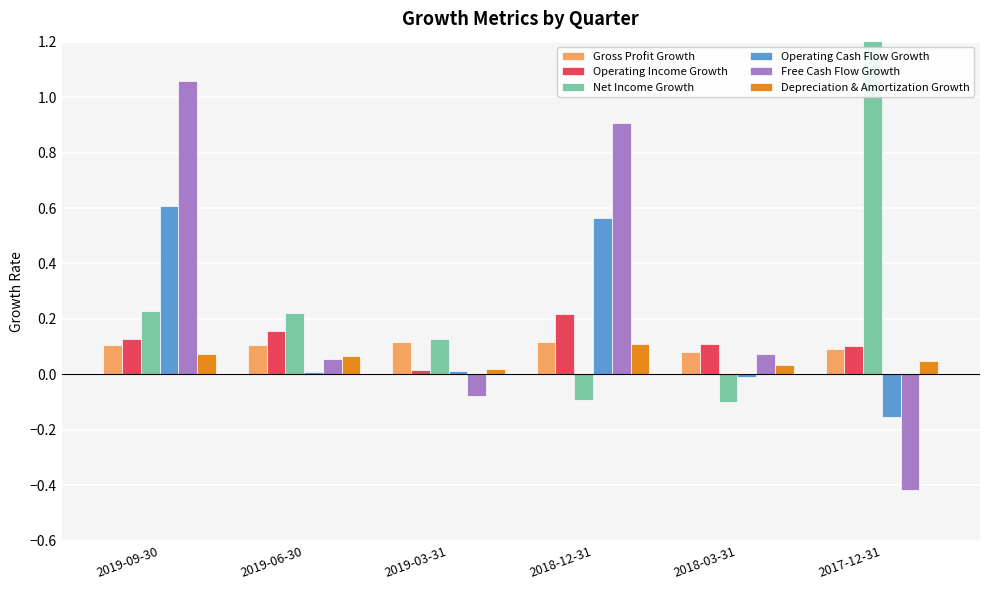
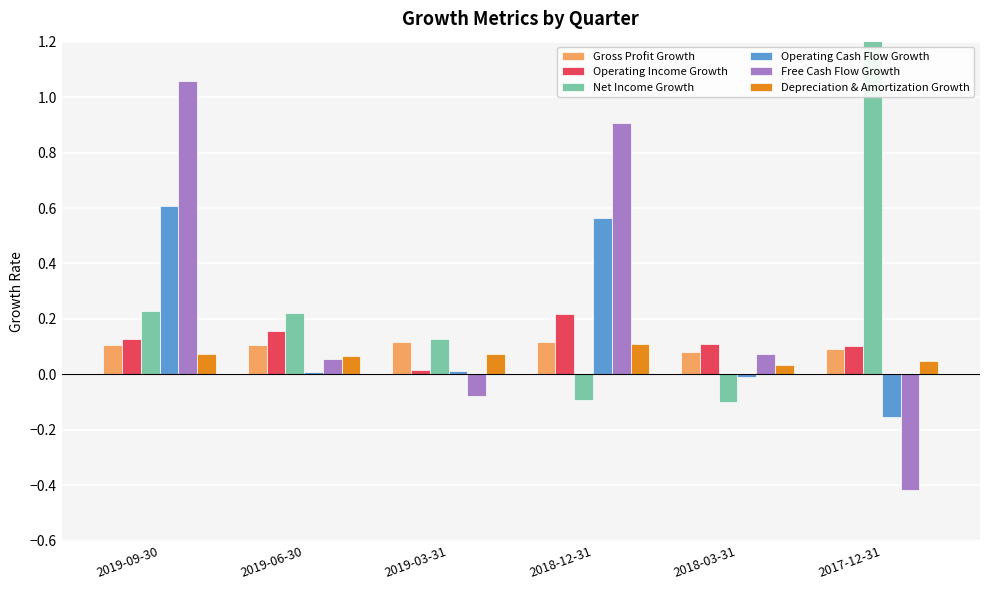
  {
    "Gross Profit Growth": {
      "2019-09-30": 0.11,
      "2019-06-30": 0.11,
      "2019-03-31": 0.12,
      "2018-12-31": 0.12,
      "2018-03-31": 0.08,
      "2017-12-31": 0.09
    },
    "Operating Income Growth": {
      "2019-09-30": 0.13,
      "2019-06-30": 0.16,
      "2019-03-31": 0.02,
      "2018-12-31": 0.22,
      "2018-03-31": 0.11,
      "2017-12-31": 0.10
    },
    "Net Income Growth": {
      "2019-09-30": 0.23,
      "2019-06-30": 0.22,
      "2019-03-31": 0.13,
      "2018-12-31": -0.09,
      "2018-03-31": -0.10
    },
    "Operating Cash Flow Growth": {
      "2019-09-30": 0.61,
      "2019-03-31": 0.01,
      "2018-12-31": 0.57,
      "2017-12-31": -0.15
    },
    "Free Cash Flow Growth": {
      "2019-09-30": 1.06,
      "2019-06-30": 0.05,
      "2019-03-31": -0.08,
      "2018-12-31": 0.91,
      "2018-03-31": 0.07,
      "2017-12-31": -0.42
    },
    "Depreciation & Amortization Growth": {
      "2019-09-30": 0.07,
      "2019-06-30": 0.06,
-     "2019-03-31": 0.02,
+     "2019-03-31": 0.07,
      "2018-12-31": 0.11,
      "2018-03-31": 0.03,
      "2017-12-31": 0.05
    }
  }
